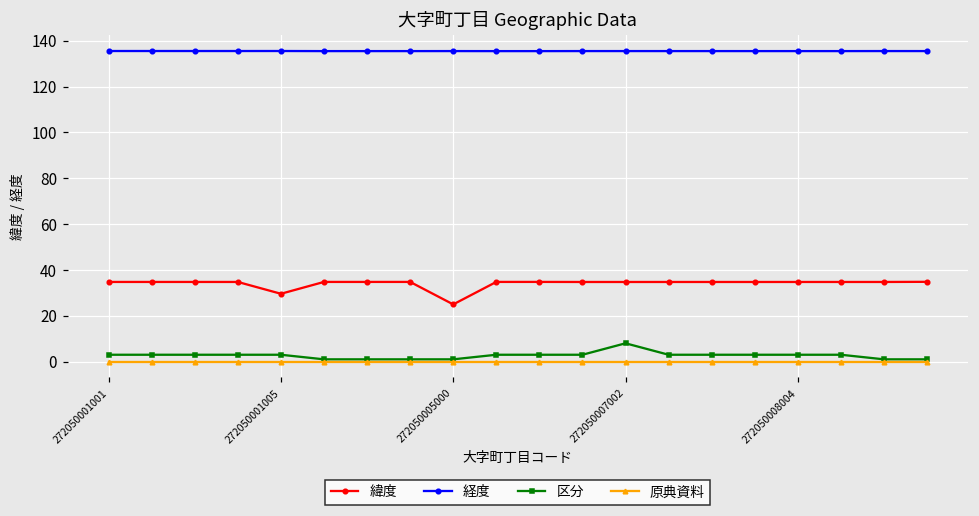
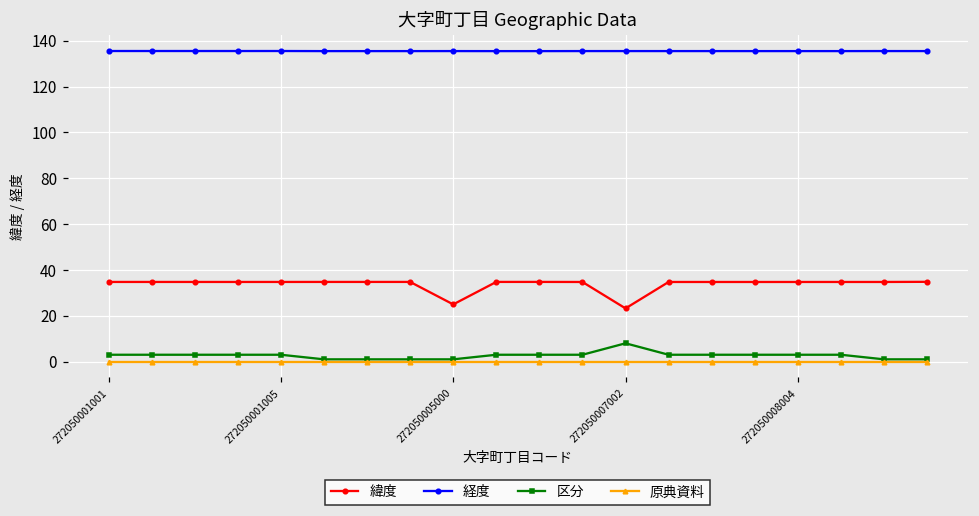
  {
    "緯度": {
      "272050001001": 35,
-     "272050001005": 30,
+     "272050001005": 35,
      "272050005000": 25,
-     "272050007002": 35,
+     "272050007002": 23,
      "272050008004": 35
    },
    "経度": {
      "272050001001": 136,
      "272050001005": 136,
      "272050005000": 136,
      "272050007002": 136,
      "272050008004": 136
    },
    "区分": {
      "272050001001": 3,
      "272050001005": 3,
      "272050007002": 8,
      "272050008004": 3
    },
    "原典資料": {
      "272050001001": 0,
      "272050001005": 0,
      "272050007002": 0,
      "272050008004": 0
    }
  }
